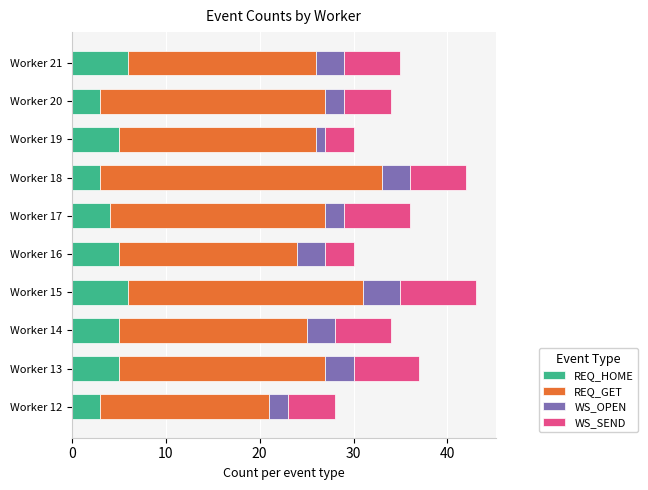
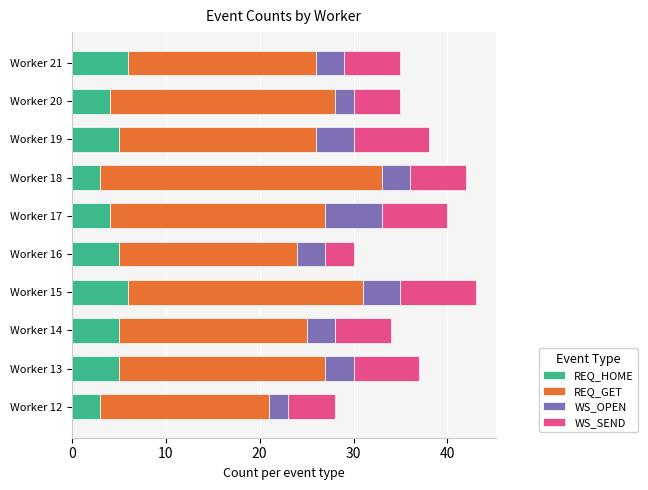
  {
    "REQ_HOME": {
      "Worker 21": 6,
-     "Worker 20": 3,
+     "Worker 20": 4,
      "Worker 19": 5,
      "Worker 18": 3,
      "Worker 17": 4,
      "Worker 16": 5,
      "Worker 15": 6,
      "Worker 14": 5,
      "Worker 13": 5,
      "Worker 12": 3
    },
    "REQ_GET": {
      "Worker 21": 20,
      "Worker 20": 24,
      "Worker 19": 21,
      "Worker 18": 30,
      "Worker 17": 23,
      "Worker 16": 19,
      "Worker 15": 25,
      "Worker 14": 20,
      "Worker 13": 22,
      "Worker 12": 18
    },
    "WS_OPEN": {
      "Worker 21": 3,
      "Worker 20": 2,
-     "Worker 19": 1,
+     "Worker 19": 4,
      "Worker 18": 3,
-     "Worker 17": 2,
+     "Worker 17": 6,
      "Worker 16": 3,
      "Worker 15": 4,
      "Worker 14": 3,
      "Worker 13": 3,
      "Worker 12": 2
    },
    "WS_SEND": {
      "Worker 21": 6,
      "Worker 20": 5,
-     "Worker 19": 3,
+     "Worker 19": 8,
      "Worker 18": 6,
      "Worker 17": 7,
      "Worker 16": 3,
      "Worker 15": 8,
      "Worker 14": 6,
      "Worker 13": 7,
      "Worker 12": 5
    }
  }
